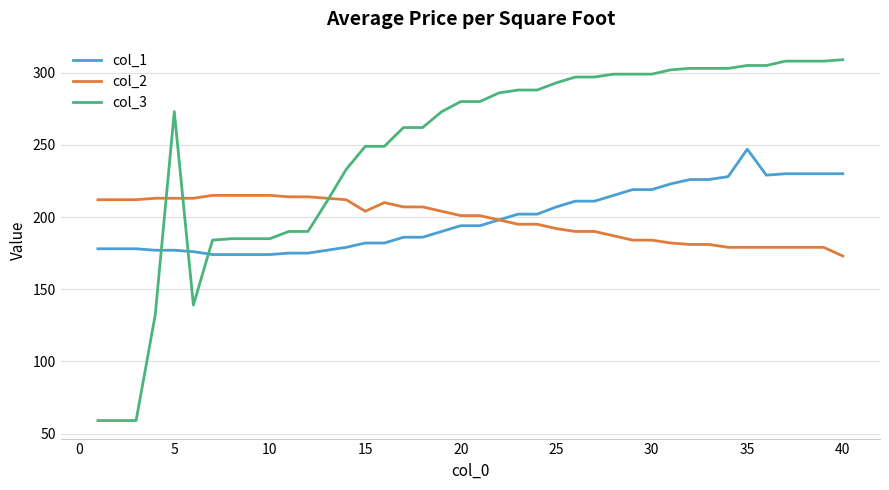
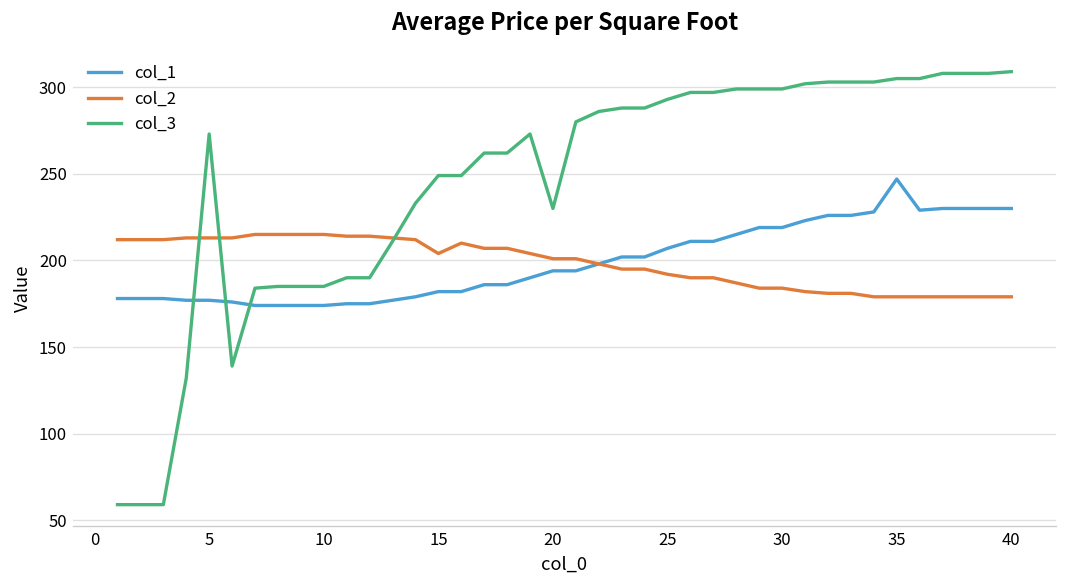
  {
    "col_1": {
      "5": 177,
      "10": 174,
      "15": 182,
      "20": 194,
      "25": 207,
      "30": 219,
      "35": 247,
      "40": 230
    },
    "col_2": {
      "5": 213,
      "10": 215,
      "15": 204,
      "20": 201,
      "25": 192,
      "30": 184,
      "35": 179,
-     "40": 173
+     "40": 179
    },
    "col_3": {
      "5": 273,
      "10": 185,
      "15": 249,
-     "20": 280,
+     "20": 230,
      "25": 293,
      "30": 299,
      "35": 305,
      "40": 309
    }
  }
